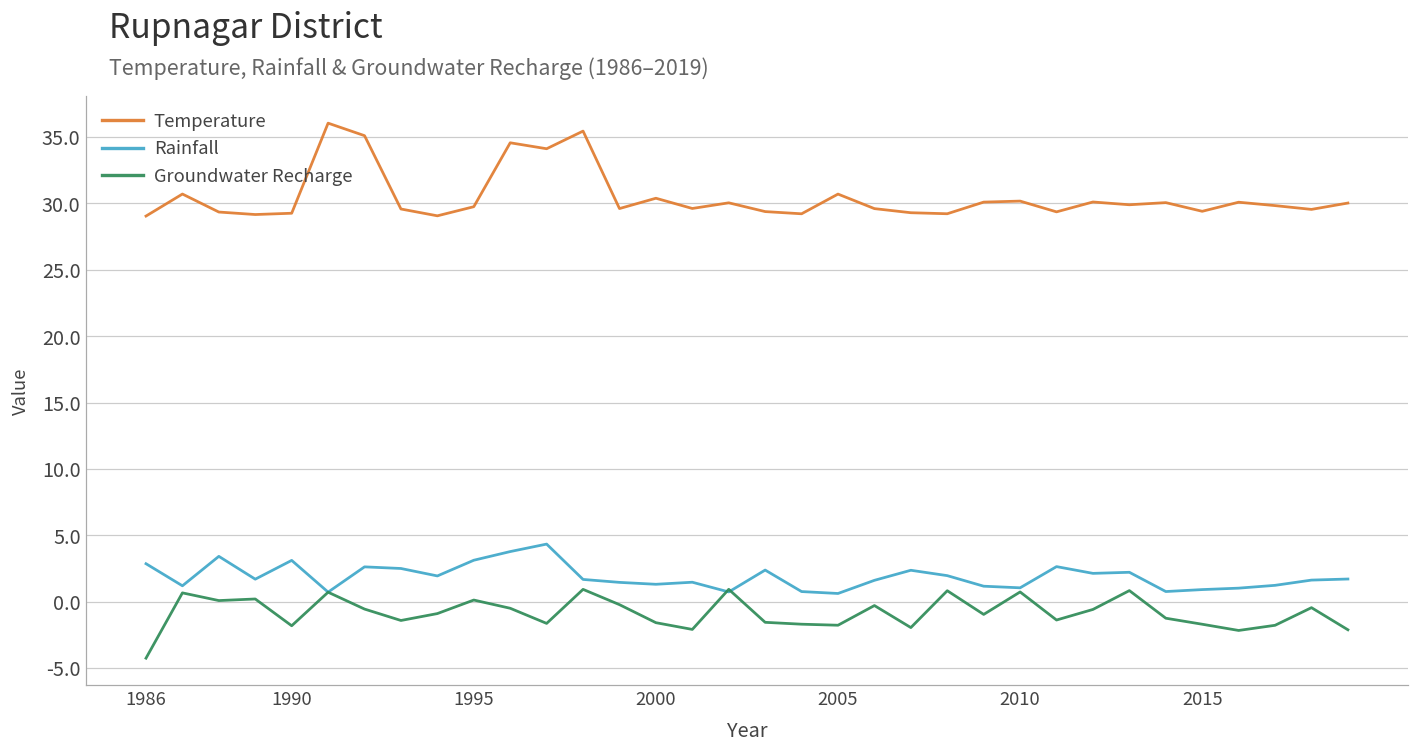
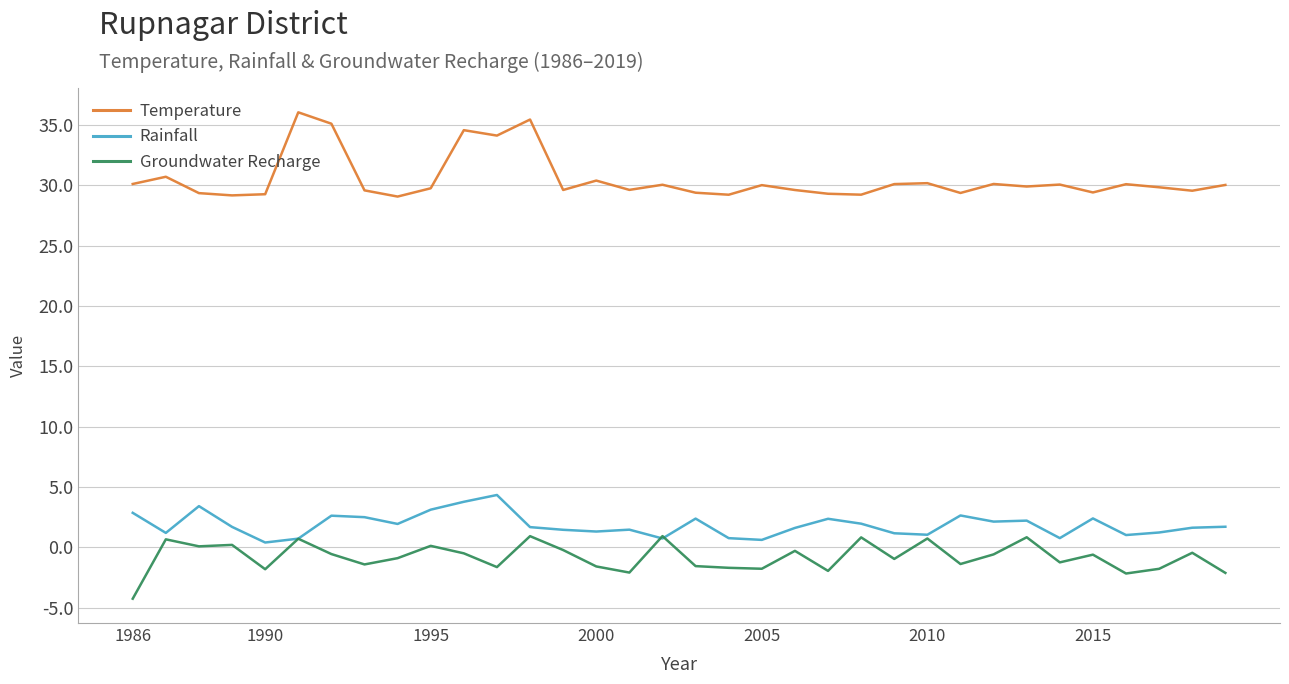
  {
    "Temperature": {
-     "1986": 29.0,
+     "1986": 30.1,
      "1990": 29.3,
      "1995": 29.8,
      "2000": 30.4,
-     "2005": 30.7,
+     "2005": 30.0,
      "2010": 30.2,
      "2015": 29.4
    },
    "Rainfall": {
      "1986": 2.9,
-     "1990": 3.1,
+     "1990": 0.4,
      "1995": 3.1,
      "2000": 1.3,
      "2005": 0.6,
      "2010": 1.0,
-     "2015": 0.9
+     "2015": 2.4
    },
    "Groundwater Recharge": {
      "1986": -4.3,
      "1990": -1.8,
      "1995": 0.1,
      "2000": -1.6,
      "2005": -1.8,
      "2010": 0.7,
-     "2015": -1.7
+     "2015": -0.6
    }
  }
